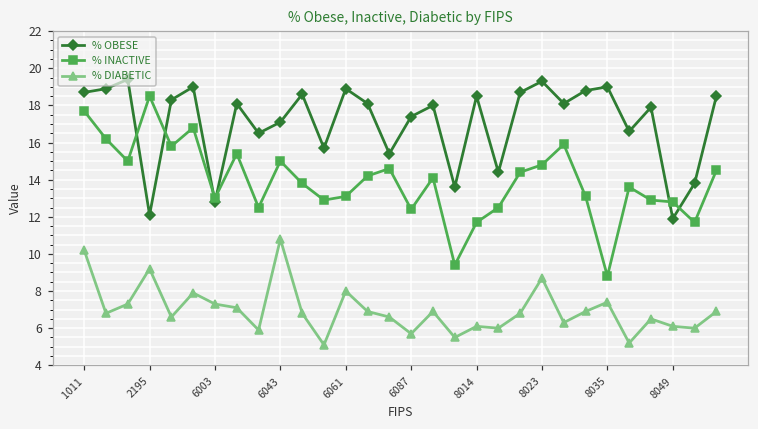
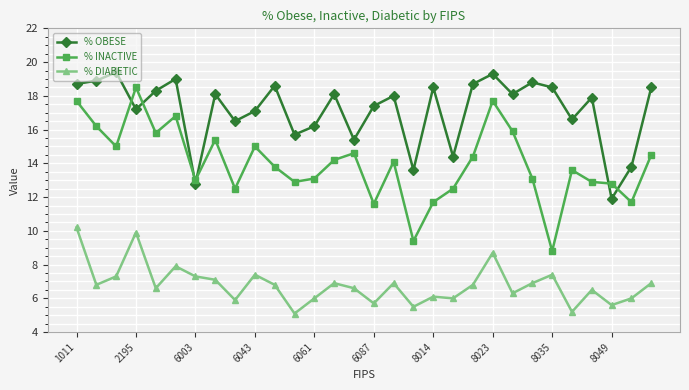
  {
    "% OBESE": {
      "1011": 18.7,
-     "2195": 12.1,
+     "2195": 17.2,
      "6003": 12.8,
      "6043": 17.1,
-     "6061": 18.9,
+     "6061": 16.2,
      "6087": 17.4,
      "8014": 18.5,
      "8023": 19.3,
-     "8035": 19.0,
+     "8035": 18.5,
      "8049": 11.9
    },
    "% INACTIVE": {
      "1011": 17.7,
      "2195": 18.5,
      "6003": 13.0,
      "6043": 15.0,
      "6061": 13.1,
-     "6087": 12.4,
+     "6087": 11.6,
      "8014": 11.7,
-     "8023": 14.8,
+     "8023": 17.7,
      "8035": 8.8,
      "8049": 12.8
    },
    "% DIABETIC": {
      "1011": 10.2,
-     "2195": 9.2,
+     "2195": 9.9,
      "6003": 7.3,
-     "6043": 10.8,
-     "6061": 8,
+     "6043": 7.4,
+     "6061": 6,
      "6087": 5.7,
      "8014": 6.1,
      "8023": 8.7,
      "8035": 7.4,
-     "8049": 6.1
+     "8049": 5.6
    }
  }
